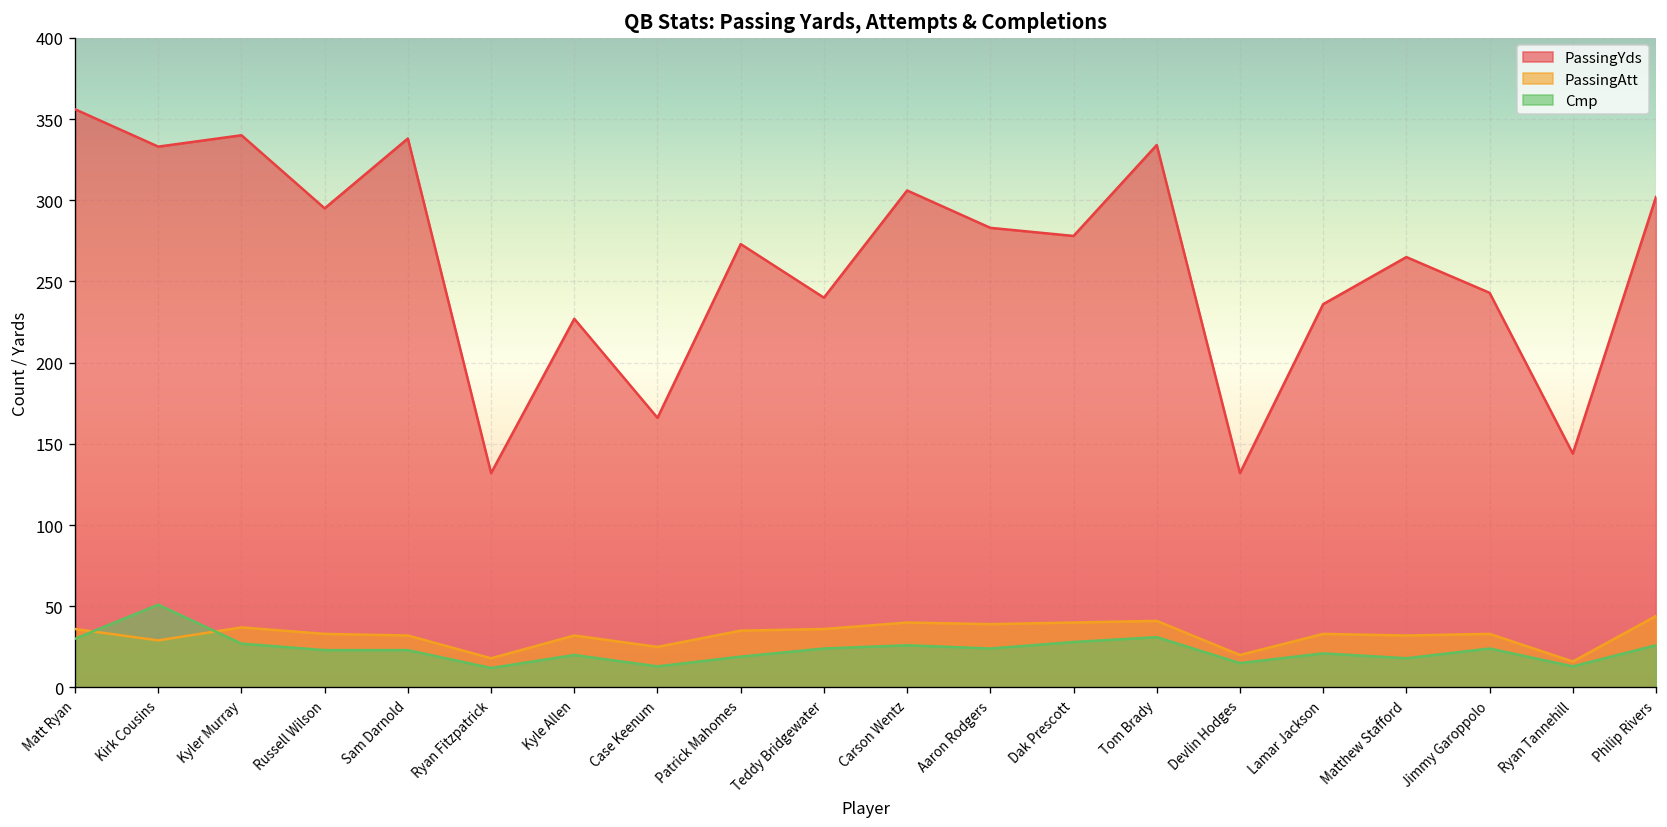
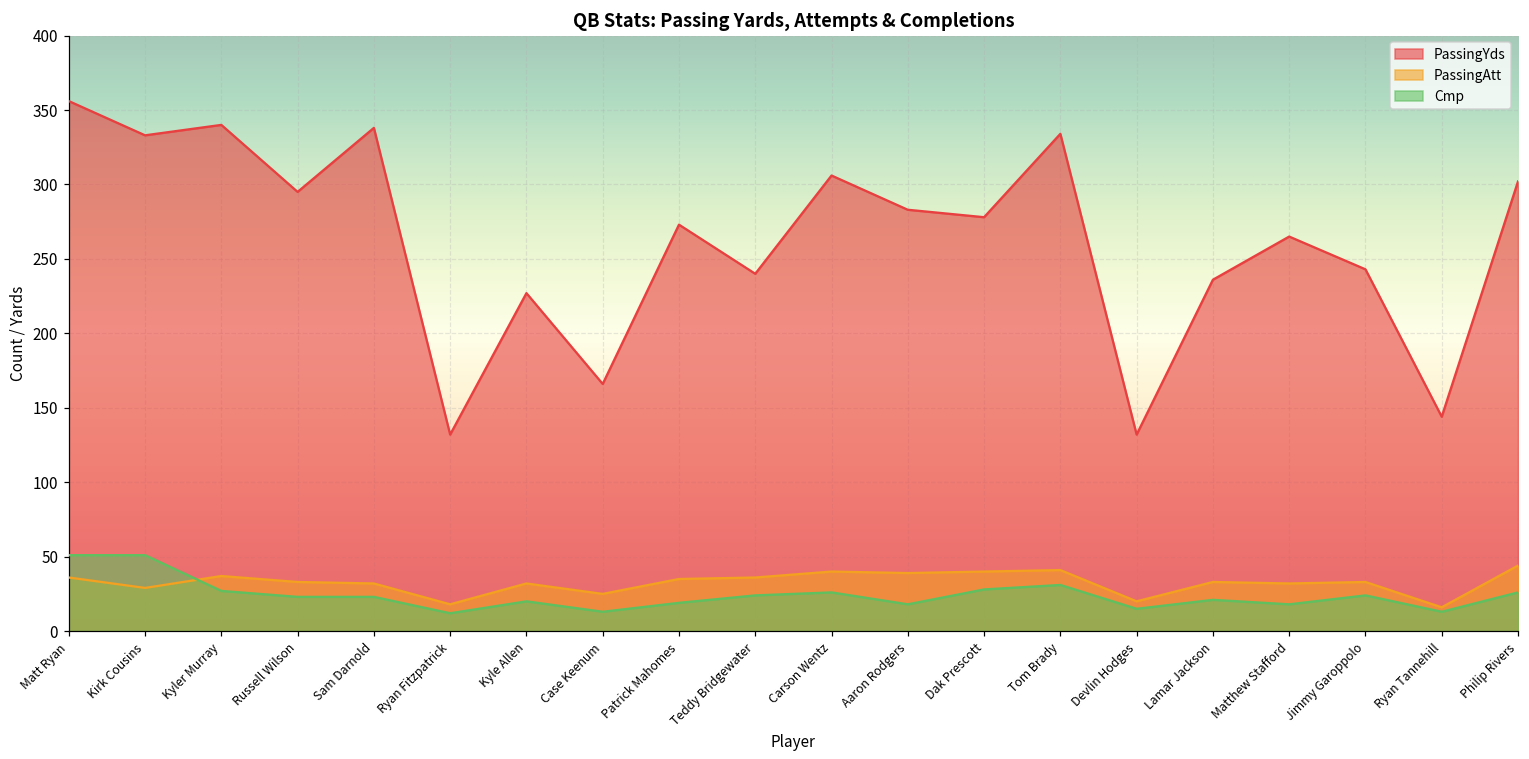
  {
    "PassingYds": {
      "Matt Ryan": 356,
      "Kirk Cousins": 333,
      "Kyler Murray": 340,
      "Russell Wilson": 295,
      "Sam Darnold": 338,
      "Ryan Fitzpatrick": 132,
      "Kyle Allen": 227,
      "Case Keenum": 166,
      "Patrick Mahomes": 273,
      "Teddy Bridgewater": 240,
      "Carson Wentz": 306,
      "Aaron Rodgers": 283,
      "Dak Prescott": 278,
      "Tom Brady": 334,
      "Devlin Hodges": 132,
      "Lamar Jackson": 236,
      "Matthew Stafford": 265,
      "Jimmy Garoppolo": 243,
      "Ryan Tannehill": 144,
      "Philip Rivers": 302
    },
    "PassingAtt": {
      "Matt Ryan": 36,
      "Kirk Cousins": 29,
      "Kyler Murray": 37,
      "Russell Wilson": 33,
      "Sam Darnold": 32,
      "Ryan Fitzpatrick": 18,
      "Kyle Allen": 32,
      "Case Keenum": 25,
      "Patrick Mahomes": 35,
      "Teddy Bridgewater": 36,
      "Carson Wentz": 40,
      "Aaron Rodgers": 39,
      "Dak Prescott": 40,
      "Tom Brady": 41,
      "Devlin Hodges": 20,
      "Lamar Jackson": 33,
      "Matthew Stafford": 32,
      "Jimmy Garoppolo": 33,
      "Ryan Tannehill": 16,
      "Philip Rivers": 44
    },
    "Cmp": {
-     "Matt Ryan": 30,
+     "Matt Ryan": 51,
      "Kirk Cousins": 51,
      "Kyler Murray": 27,
      "Russell Wilson": 23,
      "Sam Darnold": 23,
      "Ryan Fitzpatrick": 12,
      "Kyle Allen": 20,
      "Case Keenum": 13,
      "Patrick Mahomes": 19,
      "Teddy Bridgewater": 24,
      "Carson Wentz": 26,
-     "Aaron Rodgers": 24,
+     "Aaron Rodgers": 18,
      "Dak Prescott": 28,
      "Tom Brady": 31,
      "Devlin Hodges": 15,
      "Lamar Jackson": 21,
      "Matthew Stafford": 18,
      "Jimmy Garoppolo": 24,
      "Ryan Tannehill": 13,
      "Philip Rivers": 26
    }
  }
